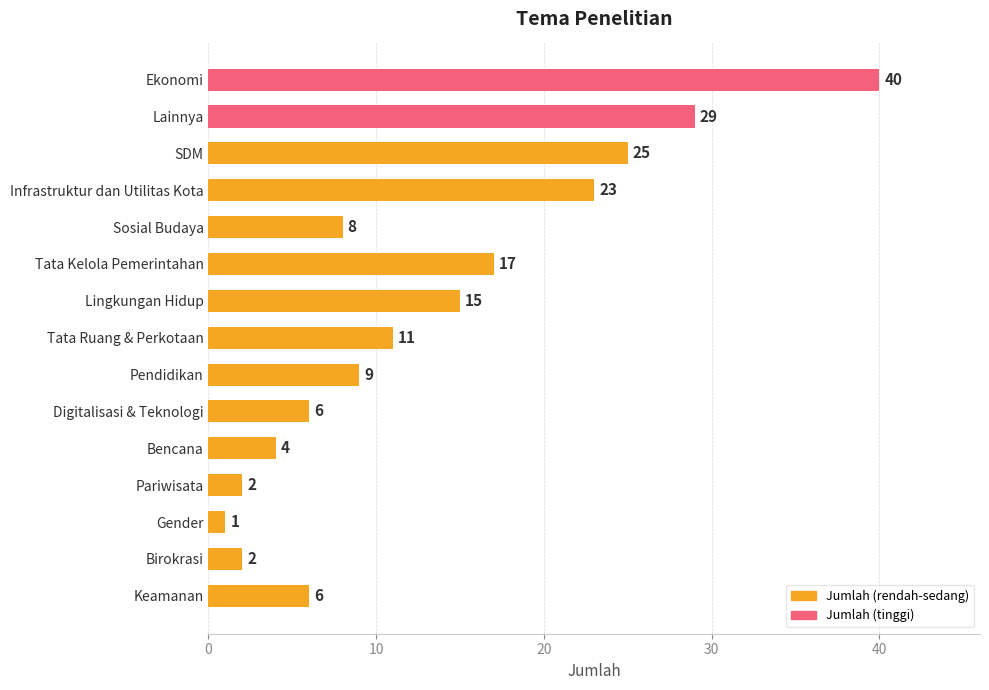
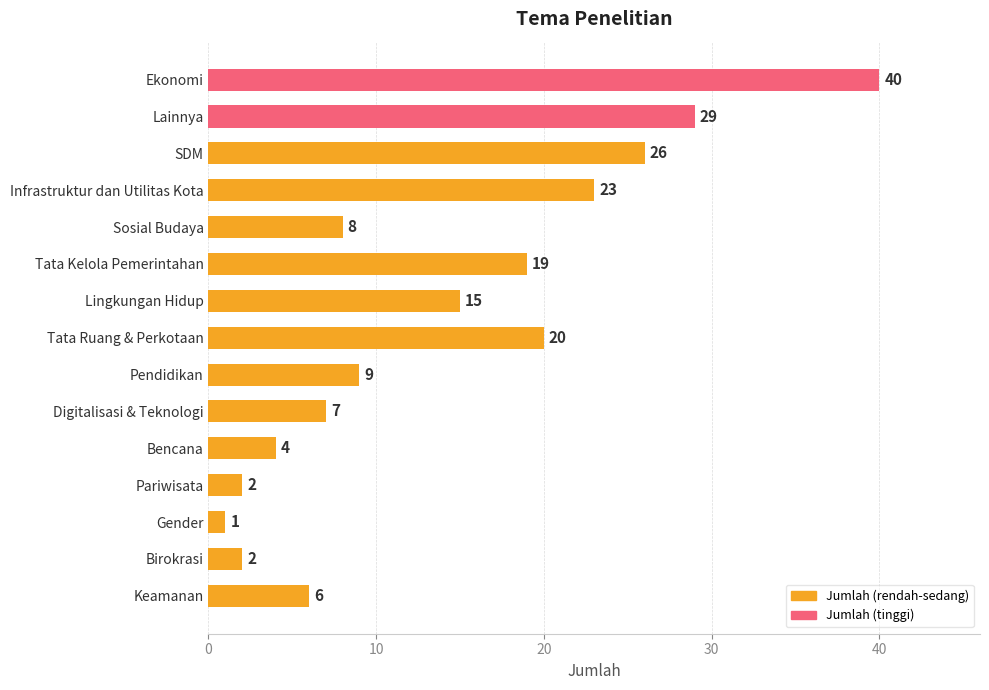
  {
    "Ekonomi": 40,
    "Lainnya": 29,
-   "SDM": 25,
+   "SDM": 26,
    "Infrastruktur dan Utilitas Kota": 23,
    "Sosial Budaya": 8,
-   "Tata Kelola Pemerintahan": 17,
+   "Tata Kelola Pemerintahan": 19,
    "Lingkungan Hidup": 15,
-   "Tata Ruang & Perkotaan": 11,
+   "Tata Ruang & Perkotaan": 20,
    "Pendidikan": 9,
-   "Digitalisasi & Teknologi": 6,
+   "Digitalisasi & Teknologi": 7,
    "Bencana": 4,
    "Pariwisata": 2,
    "Gender": 1,
    "Birokrasi": 2,
    "Keamanan": 6
  }
